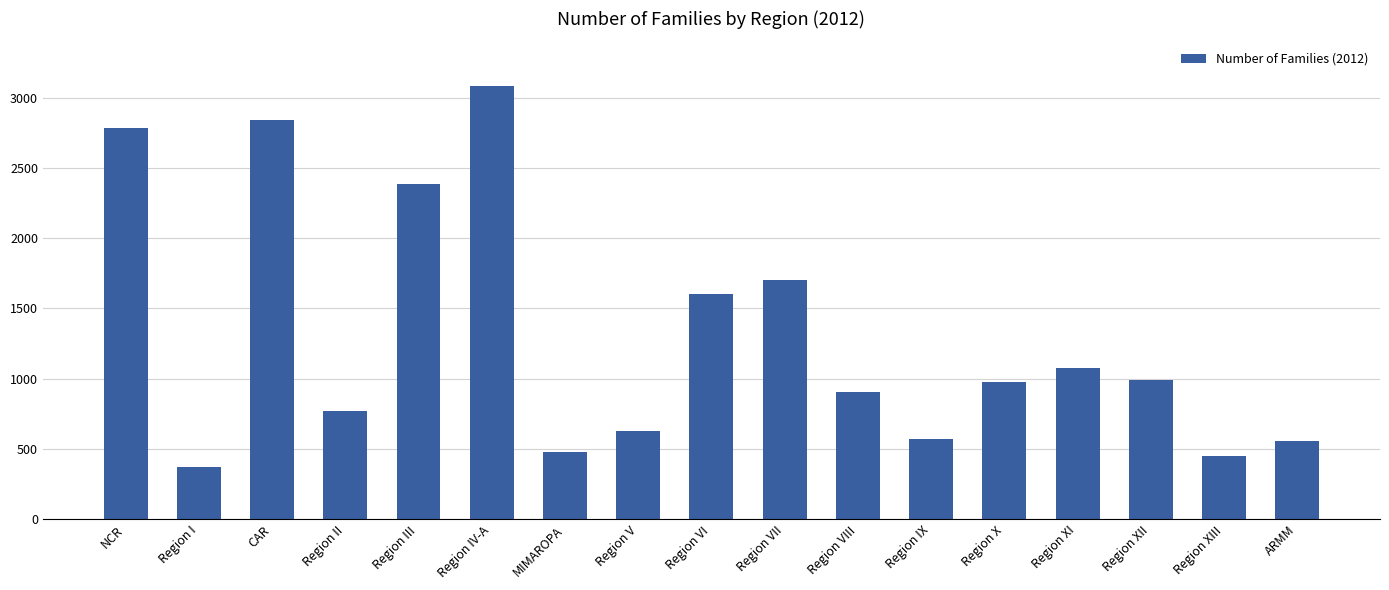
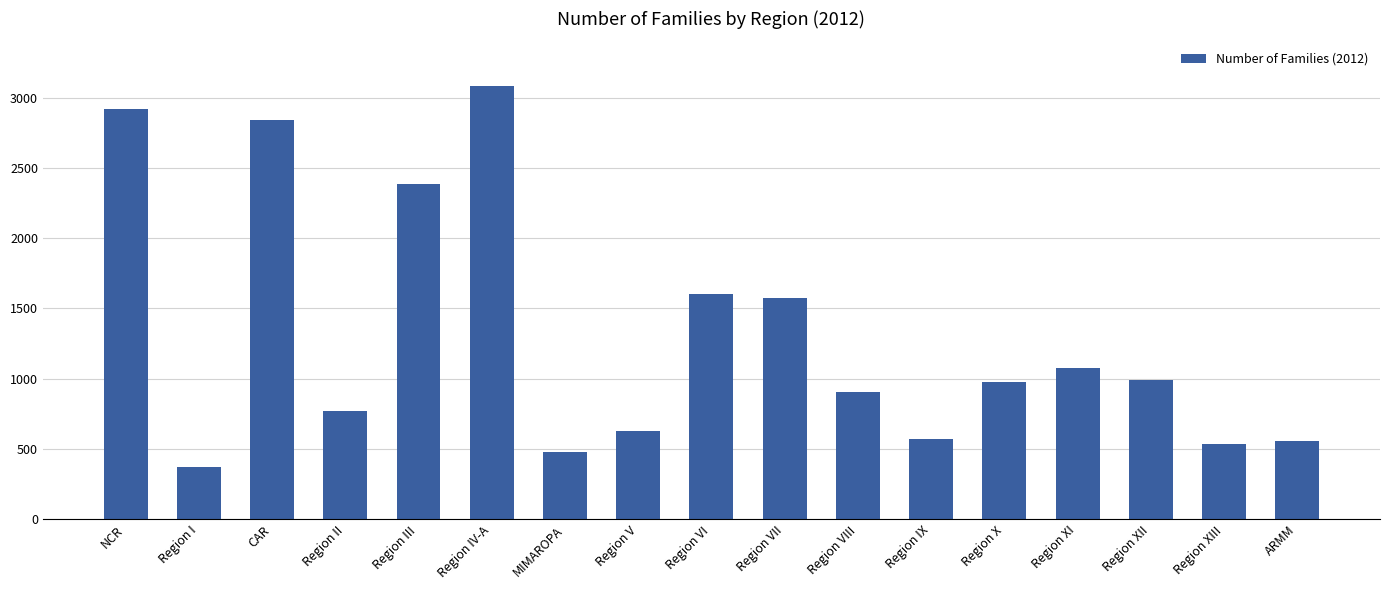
  {
-   "NCR": 2790,
+   "NCR": 2920,
    "Region I": 380,
    "CAR": 2840,
    "Region II": 770,
    "Region III": 2390,
    "Region IV-A": 3080,
    "MIMAROPA": 480,
    "Region V": 630,
    "Region VI": 1600,
-   "Region VII": 1700,
+   "Region VII": 1580,
    "Region VIII": 900,
    "Region IX": 570,
    "Region X": 980,
    "Region XI": 1080,
    "Region XII": 990,
-   "Region XIII": 450,
+   "Region XIII": 530,
    "ARMM": 560
  }
